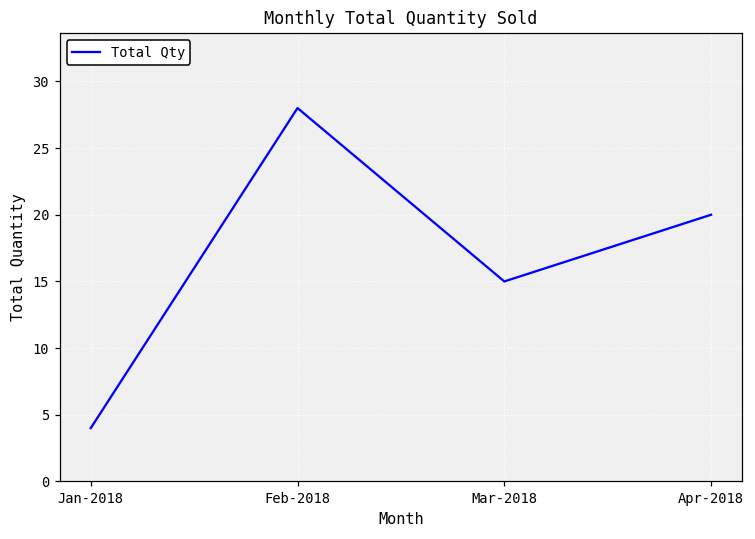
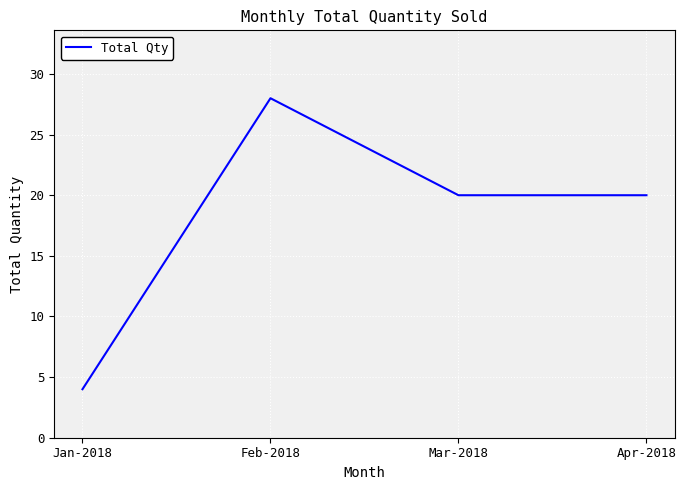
  {
    "Jan-2018": 4,
    "Feb-2018": 28,
-   "Mar-2018": 15,
+   "Mar-2018": 20,
    "Apr-2018": 20
  }
